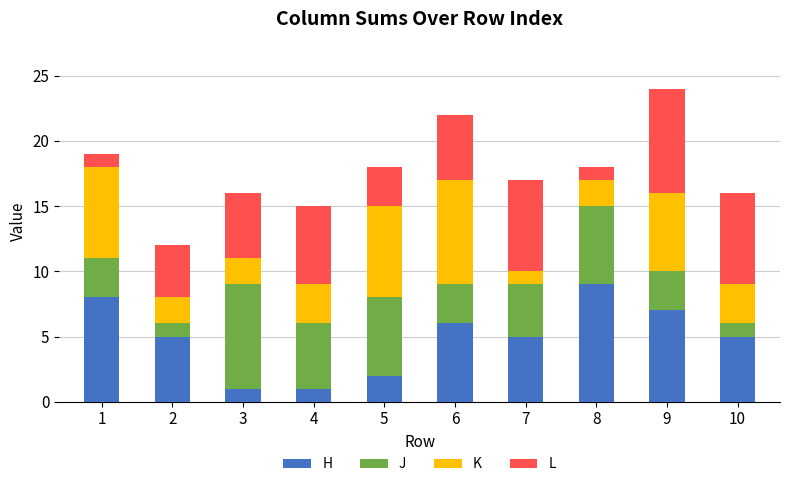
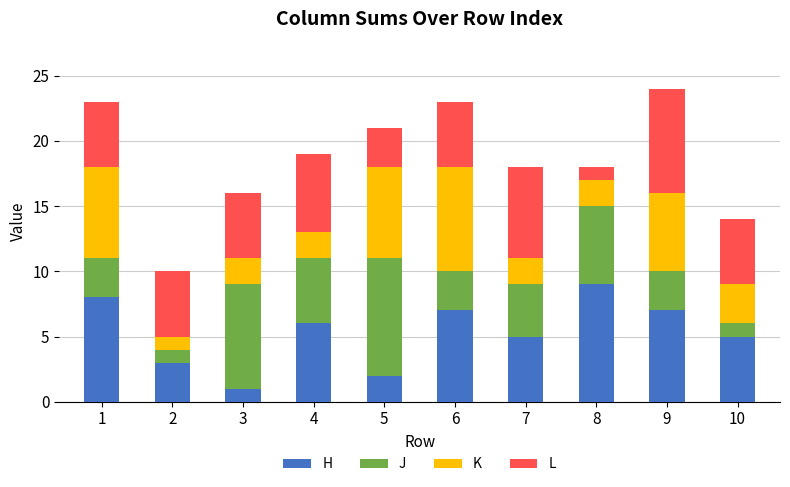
  {
    "H": {
      "1": 8,
-     "2": 5,
+     "2": 3,
      "3": 1,
-     "4": 1,
+     "4": 6,
      "5": 2,
-     "6": 6,
+     "6": 7,
      "7": 5,
      "8": 9,
      "9": 7,
      "10": 5
    },
    "J": {
      "1": 3,
      "2": 1,
      "3": 8,
      "4": 5,
-     "5": 6,
+     "5": 9,
      "6": 3,
      "7": 4,
      "8": 6,
      "9": 3,
      "10": 1
    },
    "K": {
      "1": 7,
-     "2": 2,
+     "2": 1,
      "3": 2,
-     "4": 3,
+     "4": 2,
      "5": 7,
      "6": 8,
-     "7": 1,
+     "7": 2,
      "8": 2,
      "9": 6,
      "10": 3
    },
    "L": {
-     "1": 1,
-     "2": 4,
+     "1": 5,
+     "2": 5,
      "3": 5,
      "4": 6,
      "5": 3,
      "6": 5,
      "7": 7,
      "8": 1,
      "9": 8,
-     "10": 7
+     "10": 5
    }
  }
